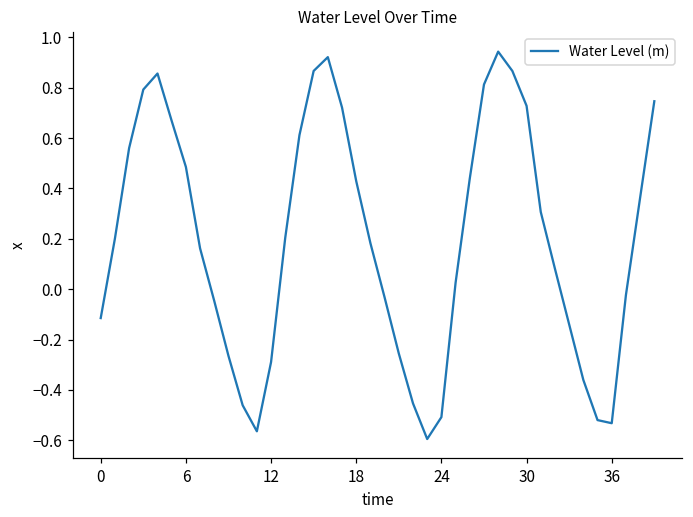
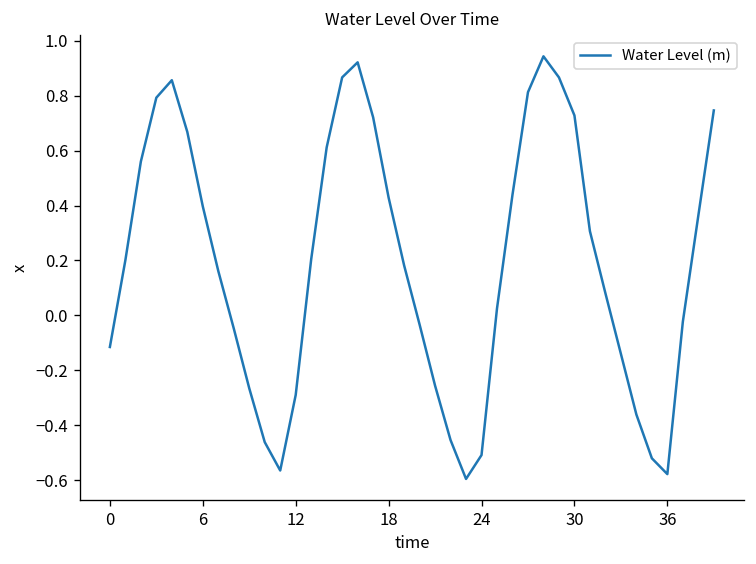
  {
    "0": -0.11,
-   "6": 0.49,
+   "6": 0.40,
    "12": -0.29,
    "18": 0.43,
    "24": -0.51,
    "30": 0.73,
-   "36": -0.53
+   "36": -0.58
  }
